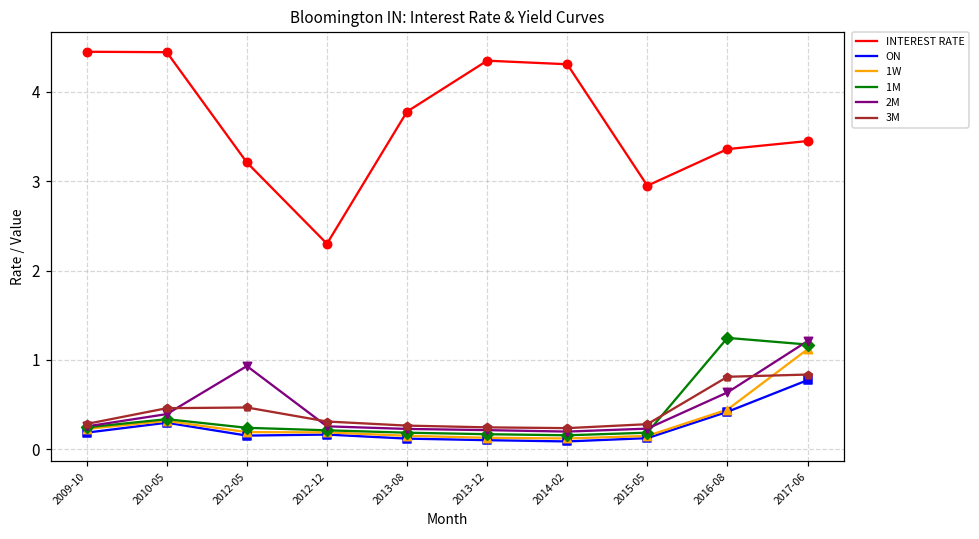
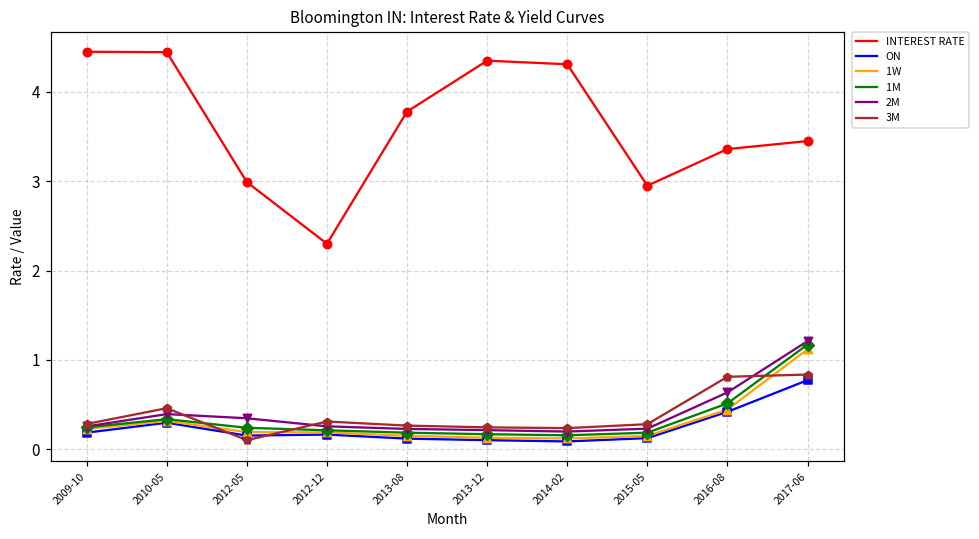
  {
    "INTEREST RATE": {
      "2009-10": 4.5,
      "2010-05": 4.4,
-     "2012-05": 3.2,
+     "2012-05": 3.0,
      "2012-12": 2.3,
      "2013-08": 3.8,
      "2013-12": 4.4,
      "2014-02": 4.3,
      "2015-05": 3.0,
      "2016-08": 3.4,
      "2017-06": 3.5
    },
    "ON": {
      "2009-10": 0.2,
      "2012-05": 0.2,
      "2014-02": 0.1,
      "2017-06": 0.8
    },
    "1W": {
      "2012-05": 0.2,
      "2014-02": 0.1,
      "2017-06": 1.1
    },
    "1M": {
      "2012-05": 0.2,
      "2013-08": 0.2,
      "2013-12": 0.2,
      "2014-02": 0.2,
      "2015-05": 0.2,
-     "2016-08": 1.2,
+     "2016-08": 0.5,
      "2017-06": 1.2
    },
    "2M": {
      "2010-05": 0.4,
-     "2012-05": 0.9,
+     "2012-05": 0.3,
      "2012-12": 0.3,
      "2013-08": 0.2,
      "2014-02": 0.2,
      "2015-05": 0.2,
      "2016-08": 0.6,
      "2017-06": 1.2
    },
    "3M": {
      "2010-05": 0.5,
-     "2012-05": 0.5,
+     "2012-05": 0.1,
      "2012-12": 0.3,
      "2013-08": 0.3,
      "2014-02": 0.2,
      "2015-05": 0.3,
      "2016-08": 0.8,
      "2017-06": 0.8
    }
  }
